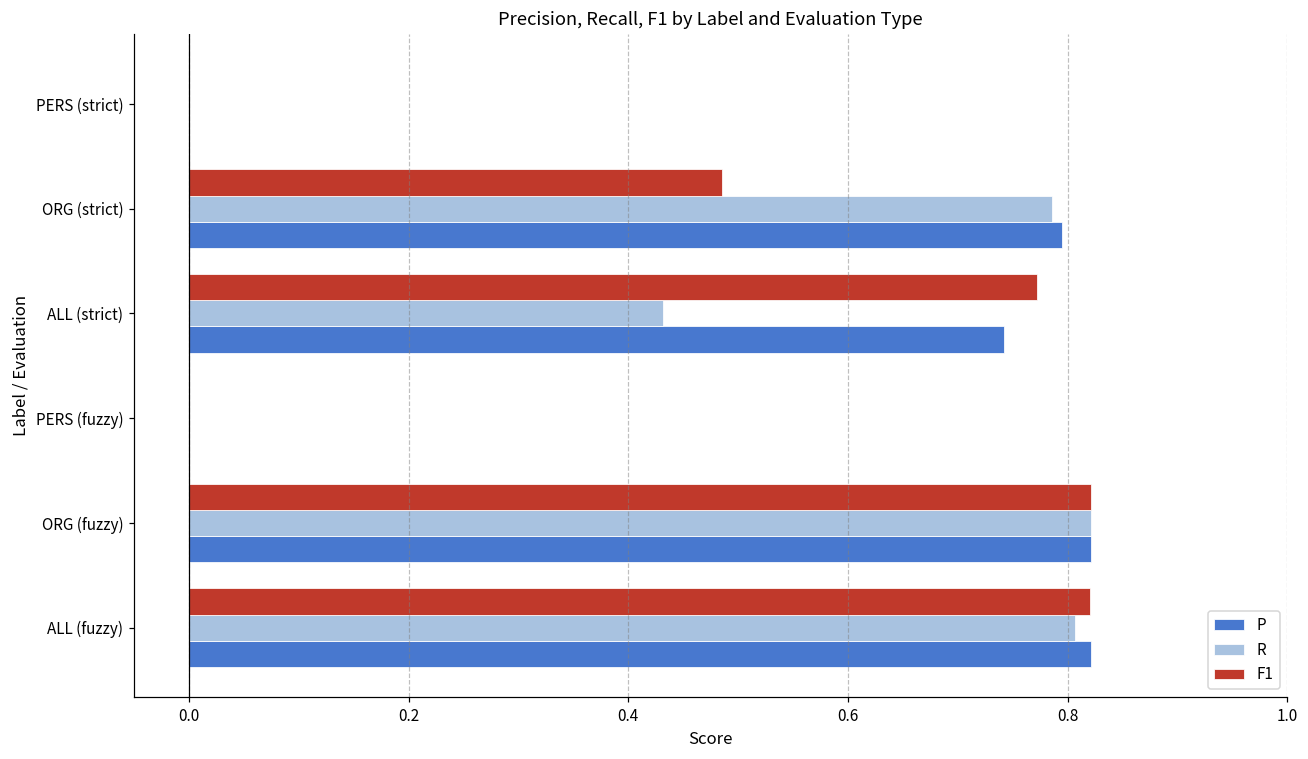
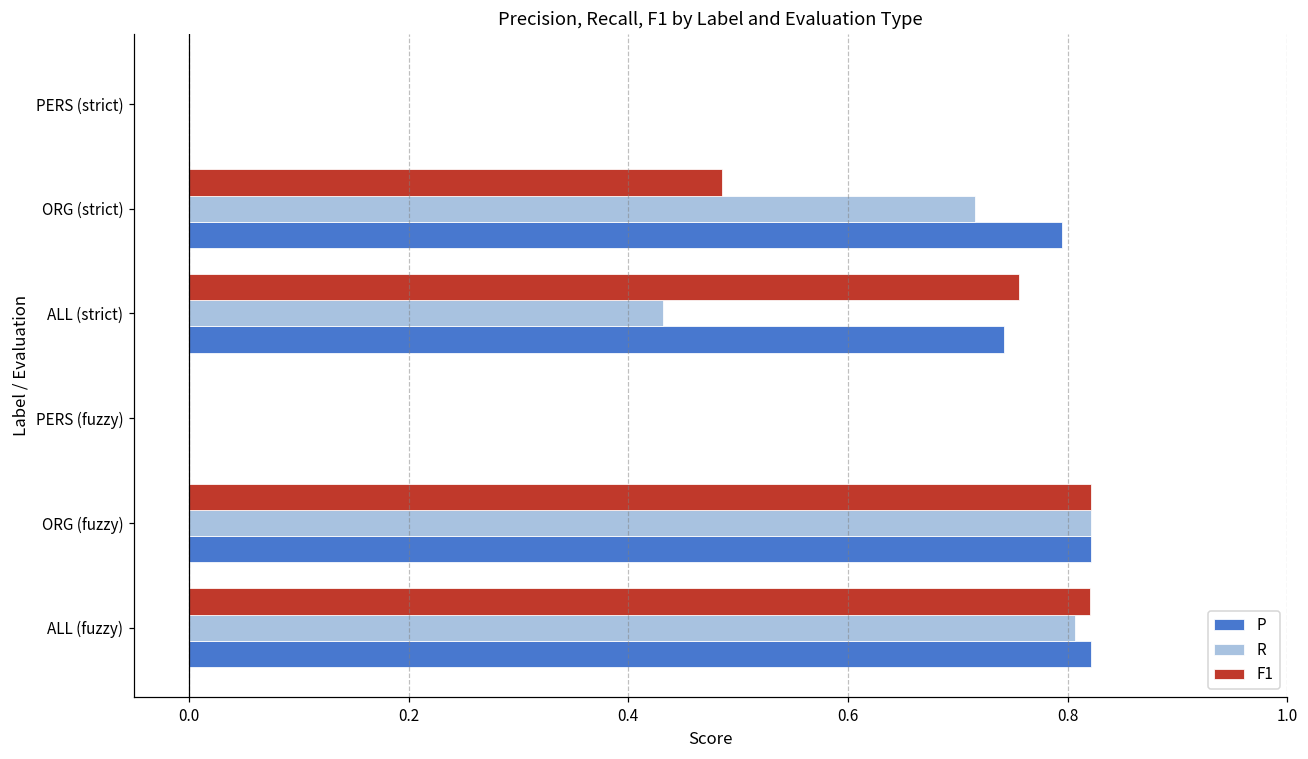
  {
    "P": {
      "PERS (strict)": 0.00,
      "ORG (strict)": 0.80,
      "ALL (strict)": 0.74,
      "PERS (fuzzy)": 0.00,
      "ORG (fuzzy)": 0.82,
      "ALL (fuzzy)": 0.82
    },
    "R": {
      "PERS (strict)": 0.00,
-     "ORG (strict)": 0.79,
+     "ORG (strict)": 0.72,
      "ALL (strict)": 0.43,
      "PERS (fuzzy)": 0.00,
      "ORG (fuzzy)": 0.82,
      "ALL (fuzzy)": 0.81
    },
    "F1": {
      "PERS (strict)": 0.00,
      "ORG (strict)": 0.49,
-     "ALL (strict)": 0.77,
+     "ALL (strict)": 0.76,
      "PERS (fuzzy)": 0.00,
      "ORG (fuzzy)": 0.82,
      "ALL (fuzzy)": 0.82
    }
  }
